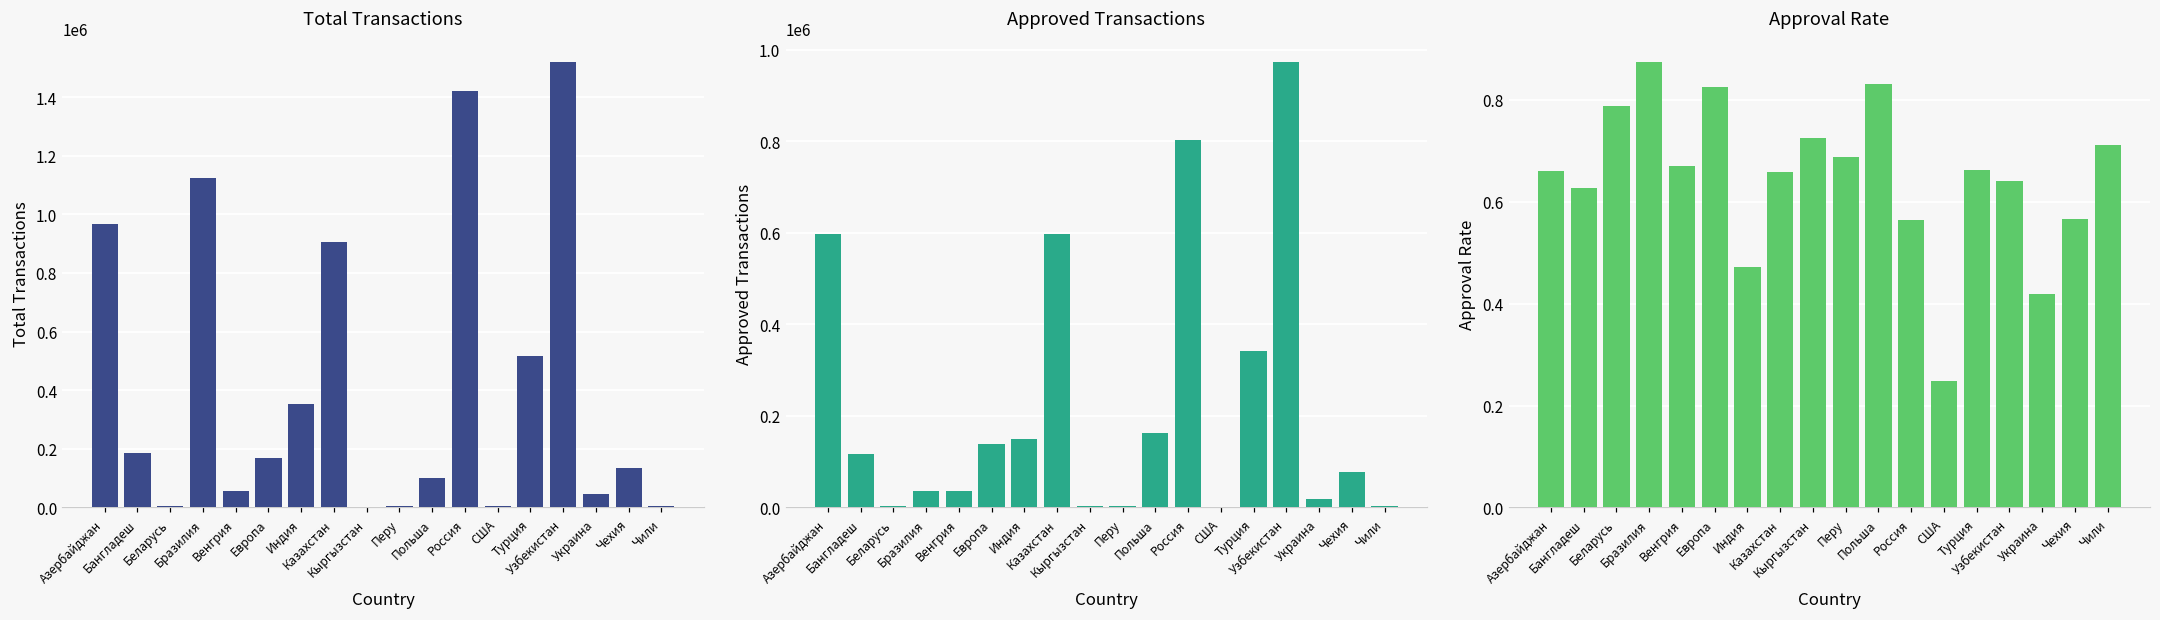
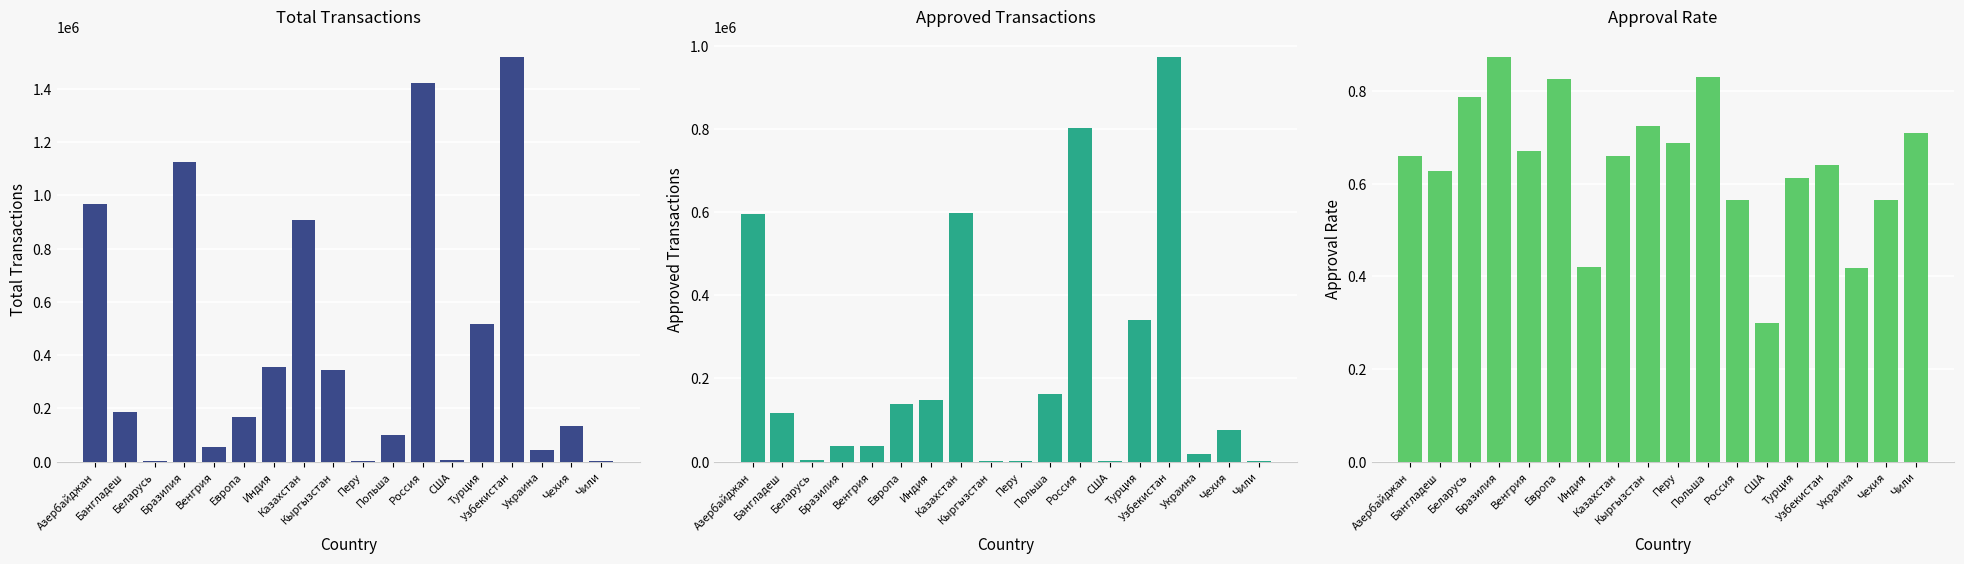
  {
    "Total Transactions": {
      "Азербайджан": 970000,
      "Бангладеш": 190000,
      "Бразилия": 1120000,
      "Венгрия": 50000,
      "Европа": 170000,
      "Индия": 350000,
      "Казахстан": 910000,
-     "Кыргызстан": 0,
+     "Кыргызстан": 340000,
      "Польша": 100000,
      "Россия": 1420000,
      "Турция": 520000,
      "Узбекистан": 1520000,
      "Украина": 40000,
      "Чехия": 140000
    },
    "Approved Transactions": {
      "Азербайджан": 600000,
      "Бангладеш": 120000,
      "Бразилия": 40000,
      "Венгрия": 40000,
      "Европа": 140000,
      "Индия": 150000,
      "Казахстан": 600000,
      "Польша": 160000,
      "Россия": 800000,
      "Турция": 340000,
      "Узбекистан": 970000,
      "Украина": 20000,
      "Чехия": 80000
    },
    "Approval Rate": {
      "Азербайджан": 0.66,
      "Бангладеш": 0.63,
      "Беларусь": 0.79,
      "Бразилия": 0.87,
      "Венгрия": 0.67,
      "Европа": 0.83,
-     "Индия": 0.47,
+     "Индия": 0.42,
      "Казахстан": 0.66,
      "Кыргызстан": 0.73,
      "Перу": 0.69,
      "Польша": 0.83,
      "Россия": 0.57,
-     "США": 0.25,
-     "Турция": 0.66,
+     "США": 0.30,
+     "Турция": 0.61,
      "Узбекистан": 0.64,
      "Украина": 0.42,
      "Чехия": 0.57,
      "Чили": 0.71
    }
  }
